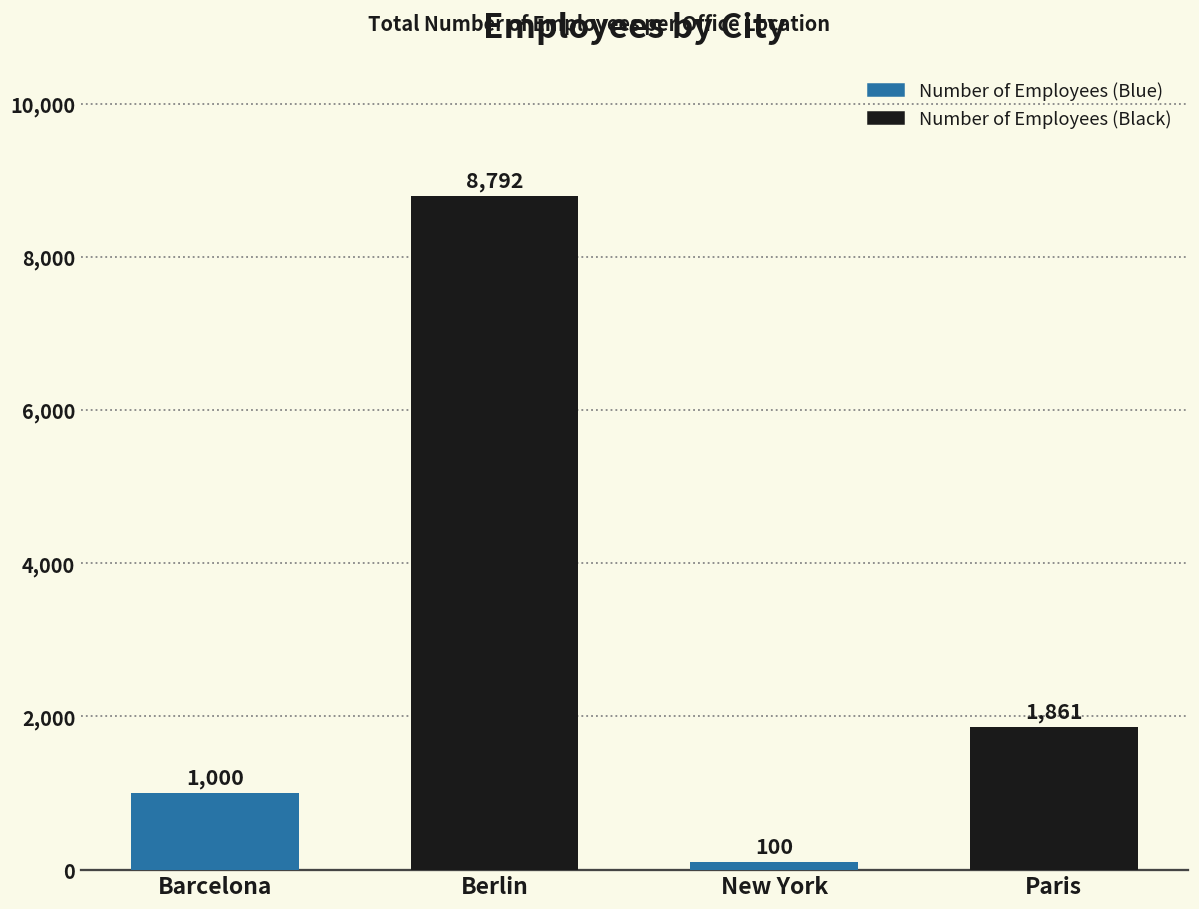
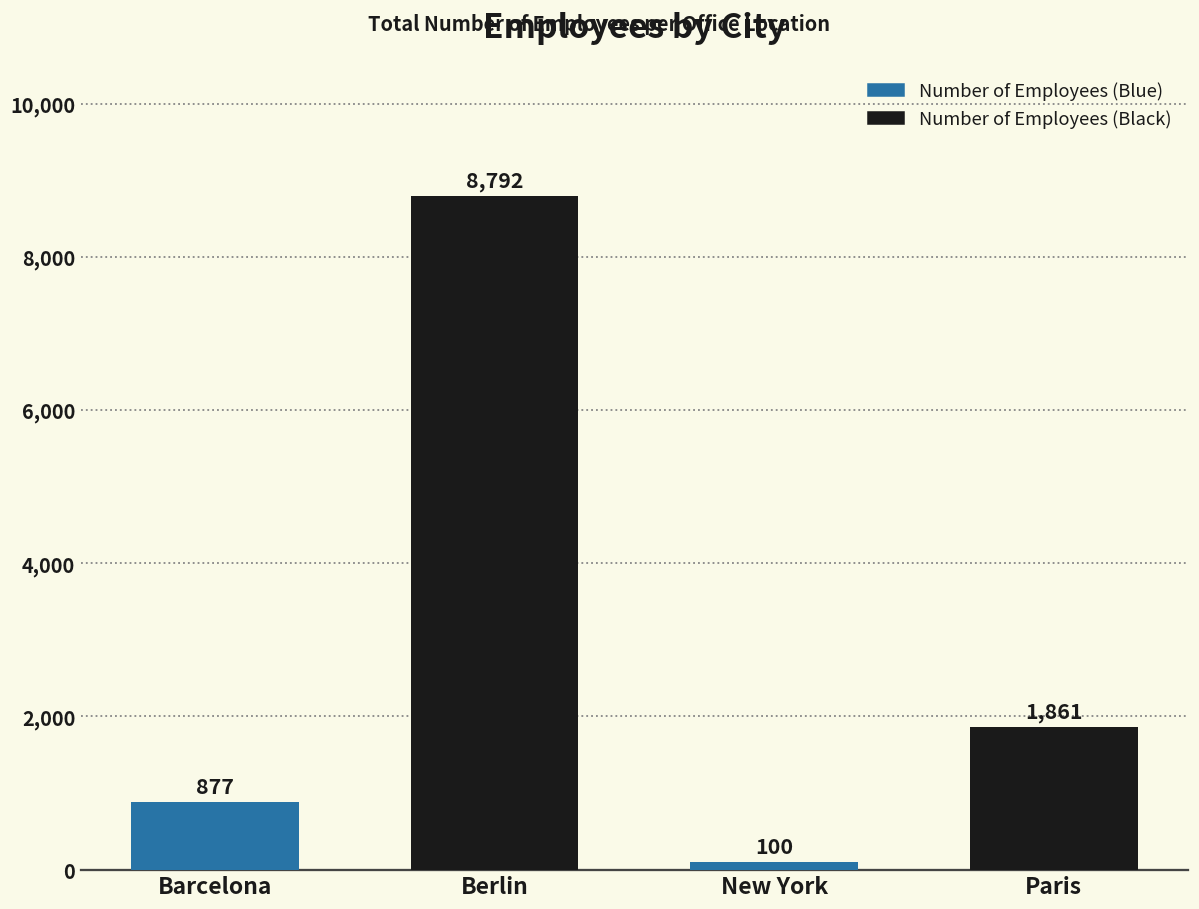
  {
-   "Barcelona": "1,000",
+   "Barcelona": "877",
    "Berlin": "8,792",
    "New York": "100",
    "Paris": "1,861"
  }
